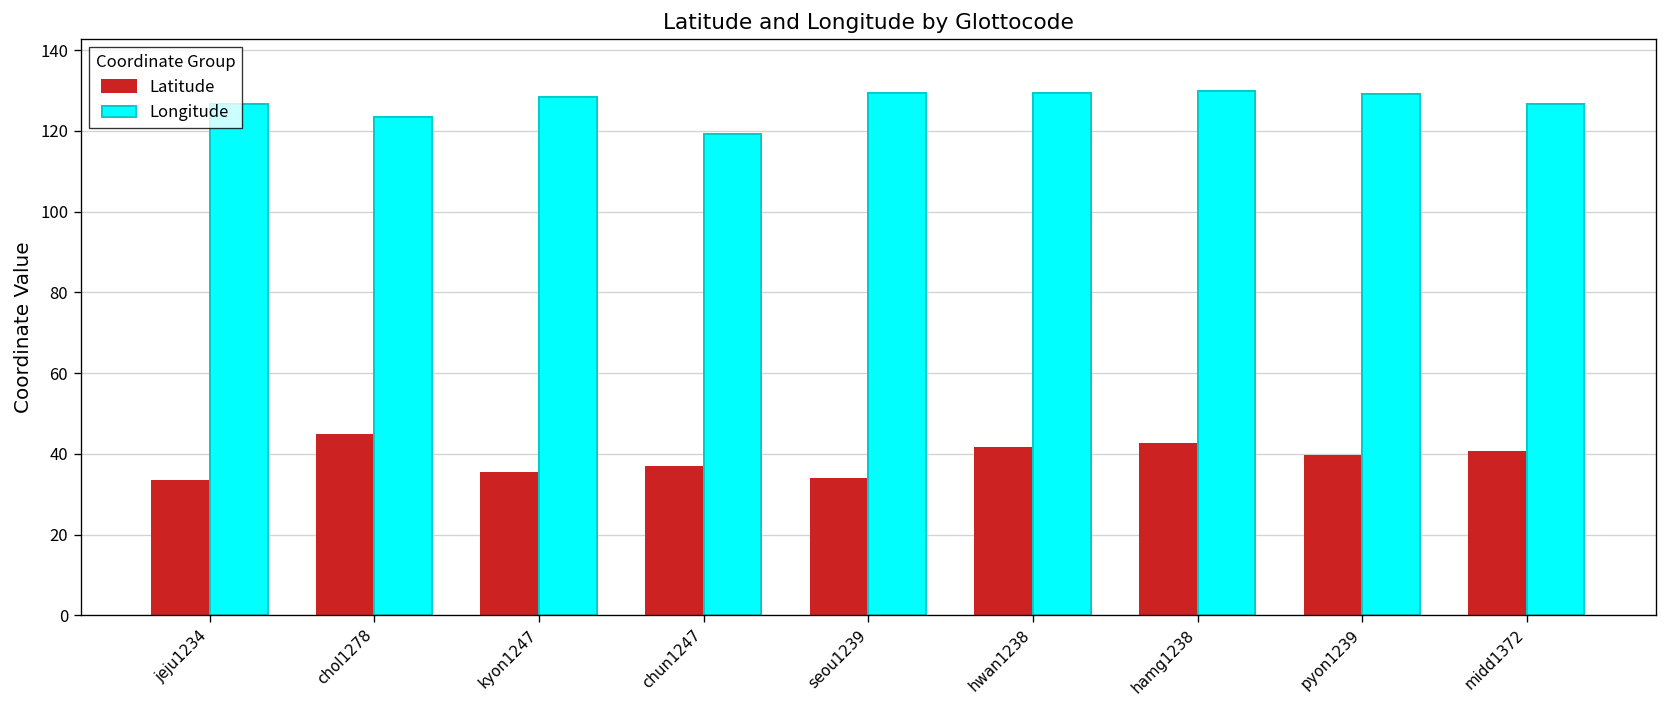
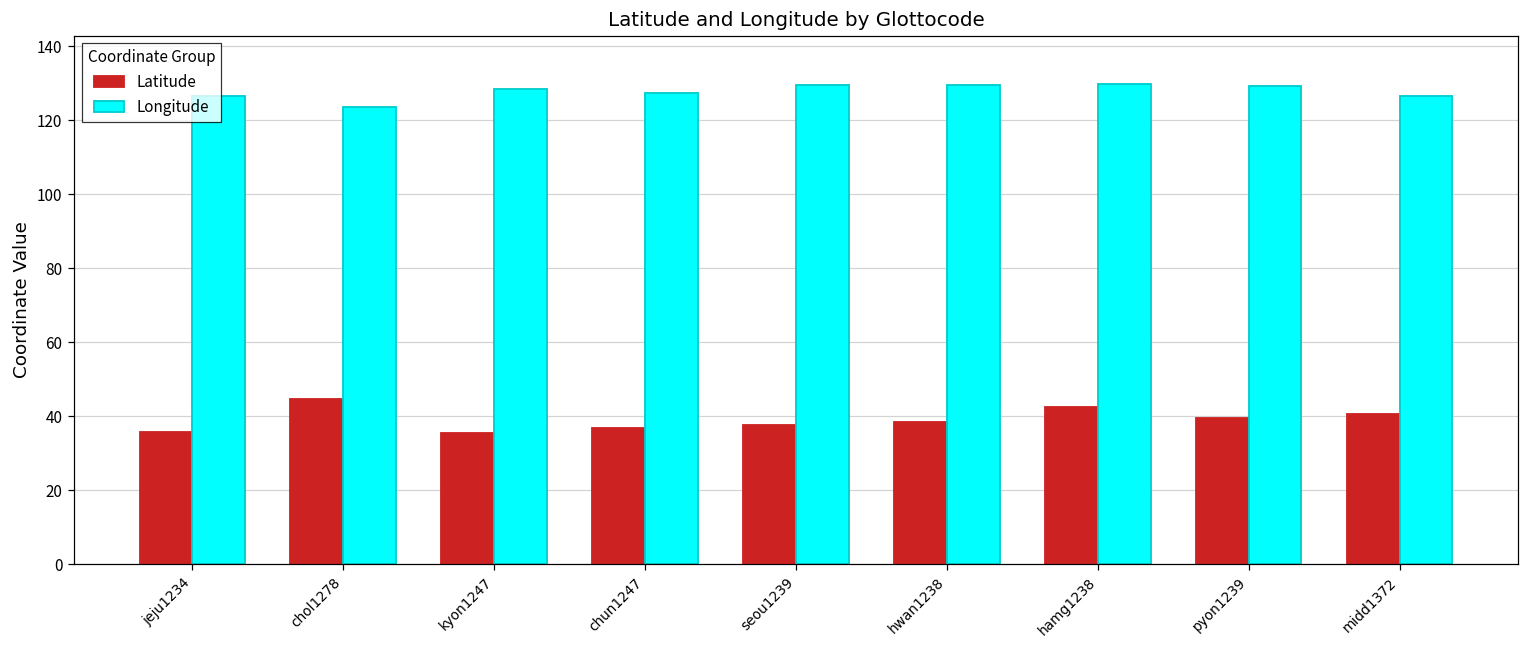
  {
    "Latitude": {
-     "jeju1234": 33,
+     "jeju1234": 36,
      "chol1278": 45,
      "kyon1247": 35,
      "chun1247": 37,
-     "seou1239": 34,
-     "hwan1238": 41,
+     "seou1239": 38,
+     "hwan1238": 38,
      "hamg1238": 42,
      "pyon1239": 39,
      "midd1372": 40
    },
    "Longitude": {
      "chol1278": 123,
      "kyon1247": 128,
-     "chun1247": 119,
+     "chun1247": 127,
      "seou1239": 130,
      "hwan1238": 129,
      "hamg1238": 130,
      "pyon1239": 129,
      "midd1372": 127
    }
  }
